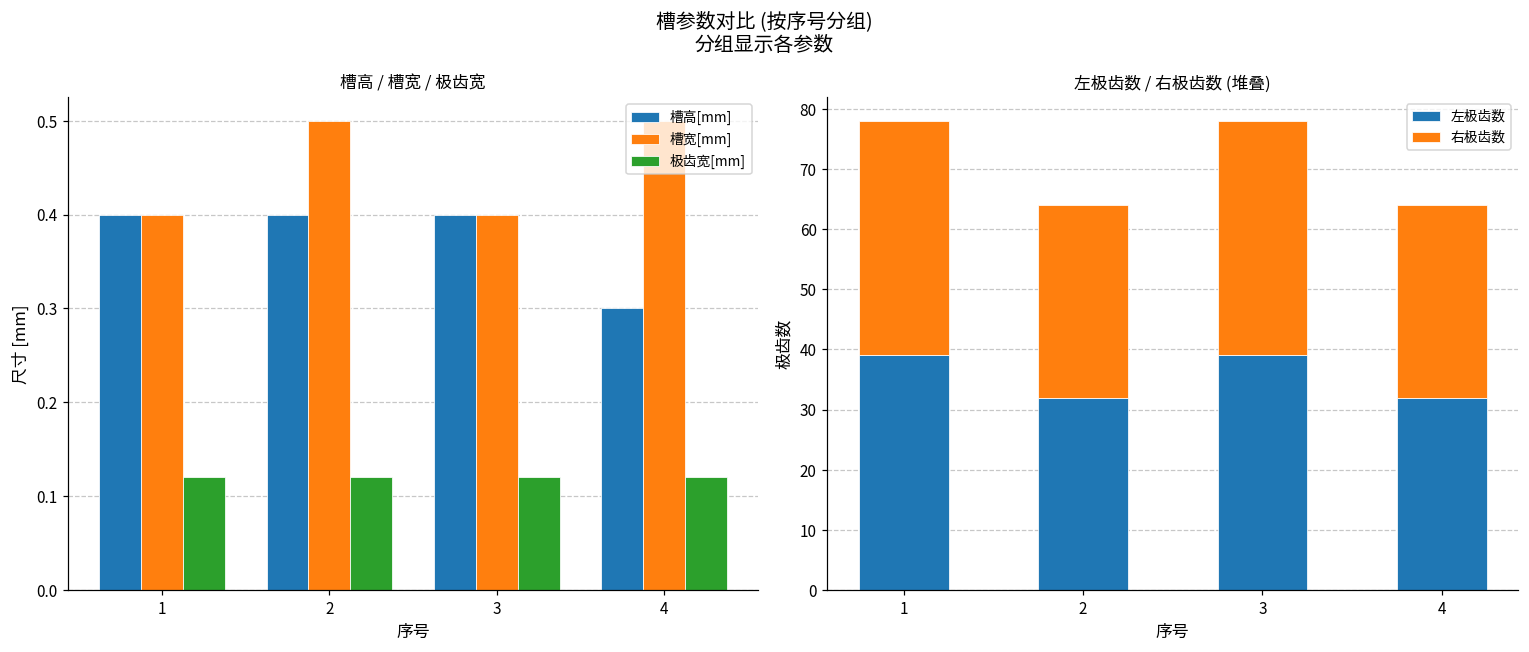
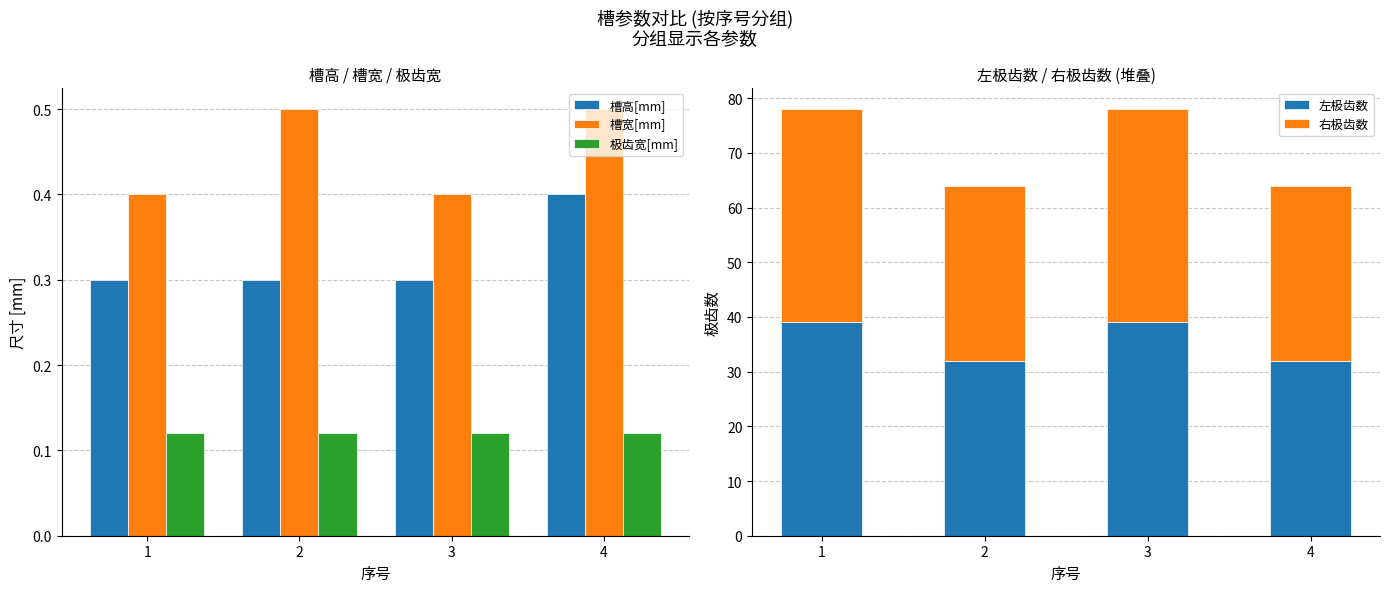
  {
    "槽高 / 槽宽 / 极齿宽": {
      "槽高[mm]": {
-       "1": 0.4,
-       "2": 0.4,
-       "3": 0.4,
-       "4": 0.3
+       "1": 0.3,
+       "2": 0.3,
+       "3": 0.3,
+       "4": 0.4
      },
      "槽宽[mm]": {
        "1": 0.4,
        "2": 0.5,
        "3": 0.4
      },
      "极齿宽[mm]": {
        "1": 0.12,
        "2": 0.12,
        "3": 0.12,
        "4": 0.12
      }
    },
    "左极齿数 / 右极齿数 (堆叠)": {
      "左极齿数": {
        "1": 39,
        "2": 32,
        "3": 39,
        "4": 32
      },
      "右极齿数": {
        "1": 39,
        "2": 32,
        "3": 39,
        "4": 32
      }
    }
  }
